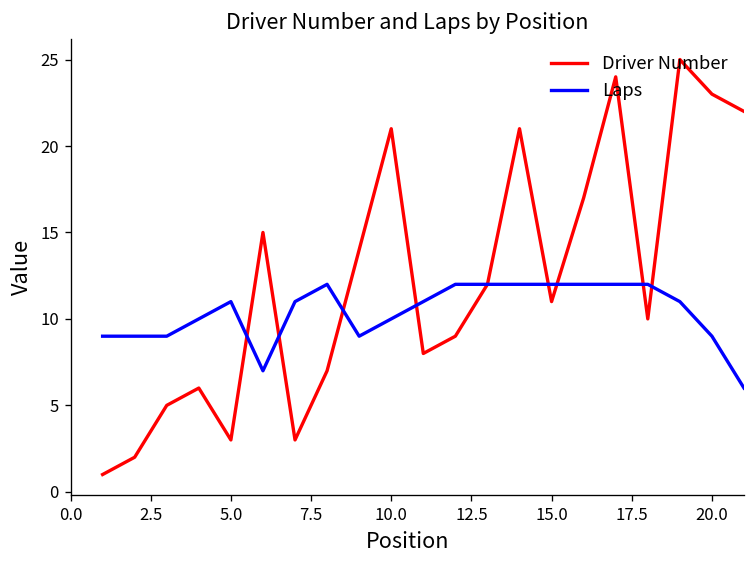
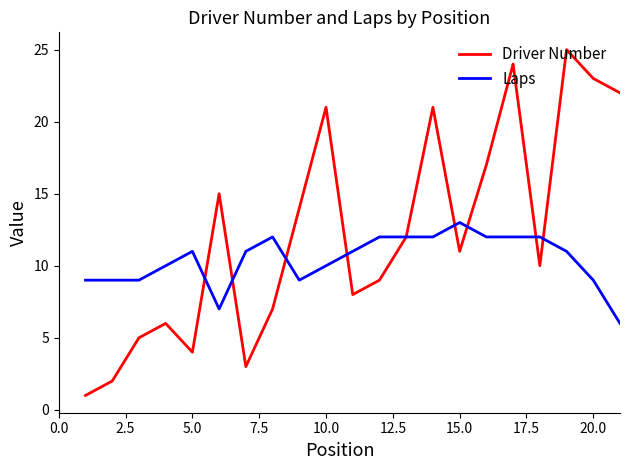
  {
    "Driver Number": {
-     "5.0": 3,
+     "5.0": 4,
      "10.0": 21,
      "15.0": 11,
      "20.0": 23
    },
    "Laps": {
      "5.0": 11,
      "10.0": 10,
-     "15.0": 12,
+     "15.0": 13,
      "20.0": 9
    }
  }
